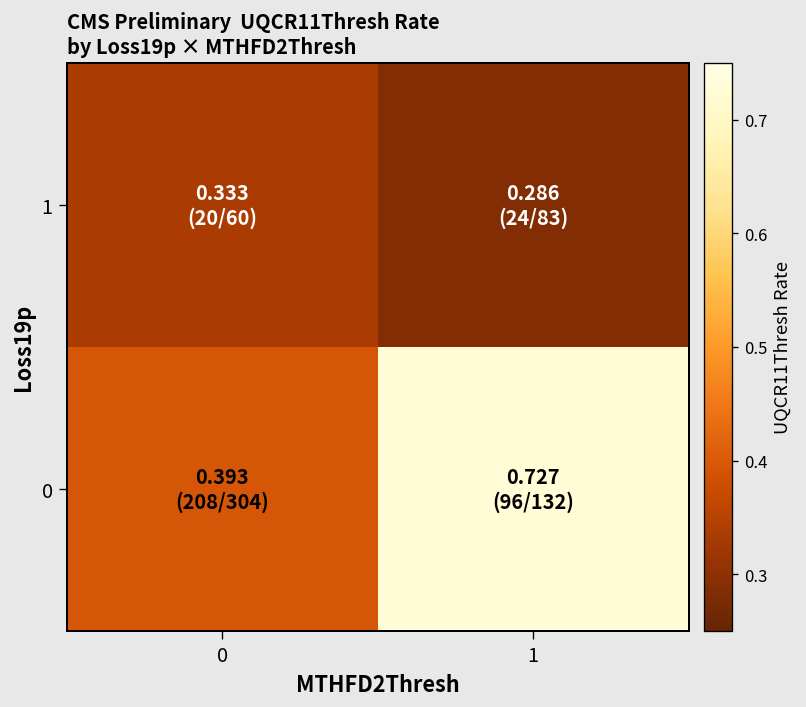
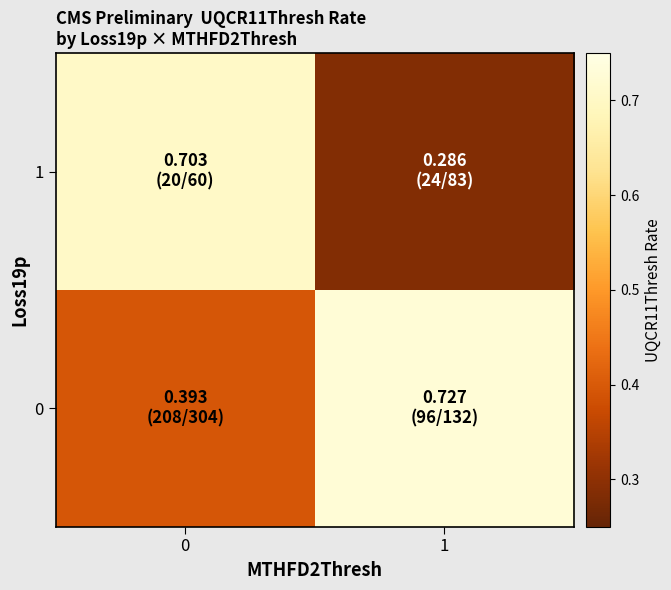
  {
    "1": {
-     "0": 0.333
+     "0": 0.703
    }
  }
